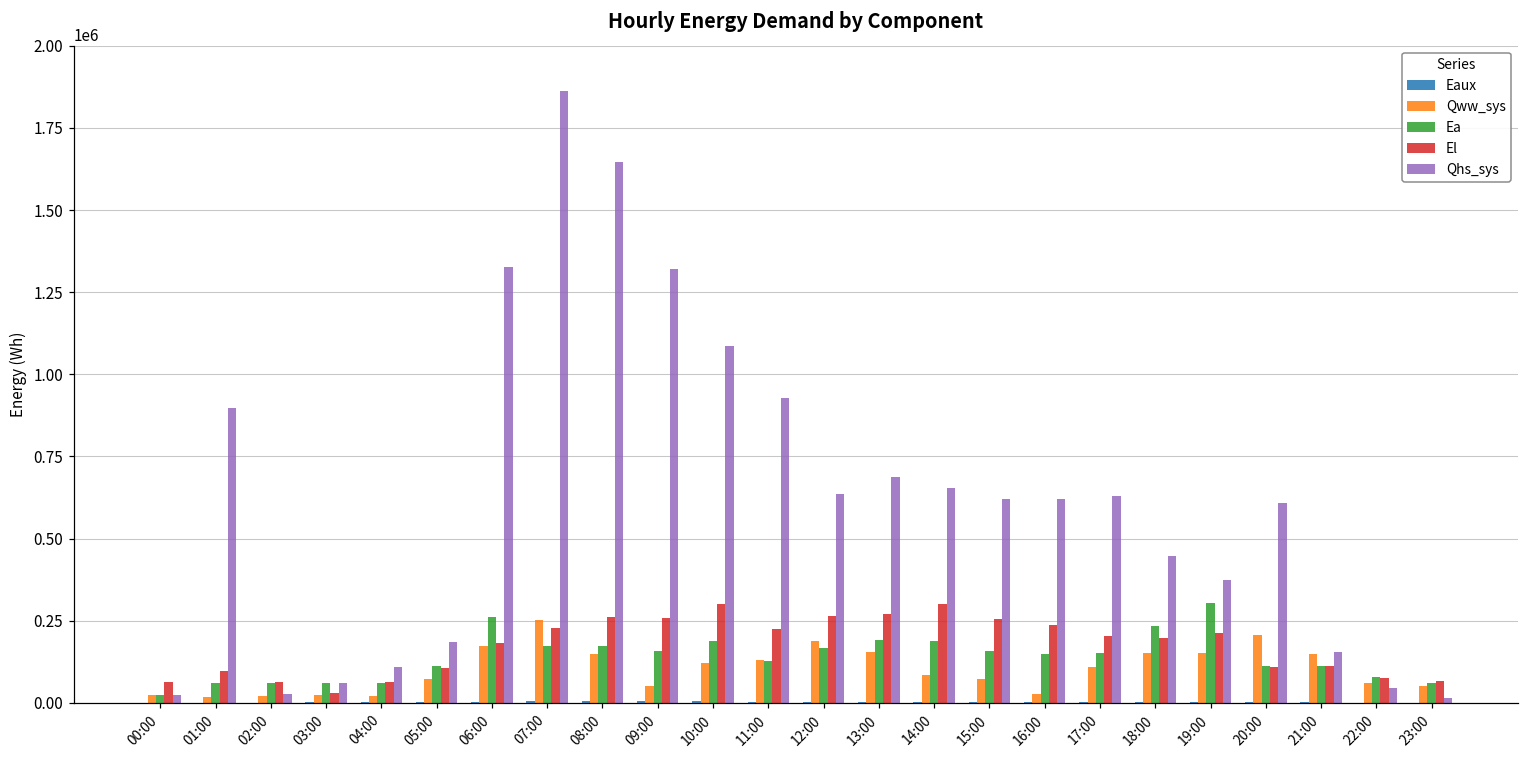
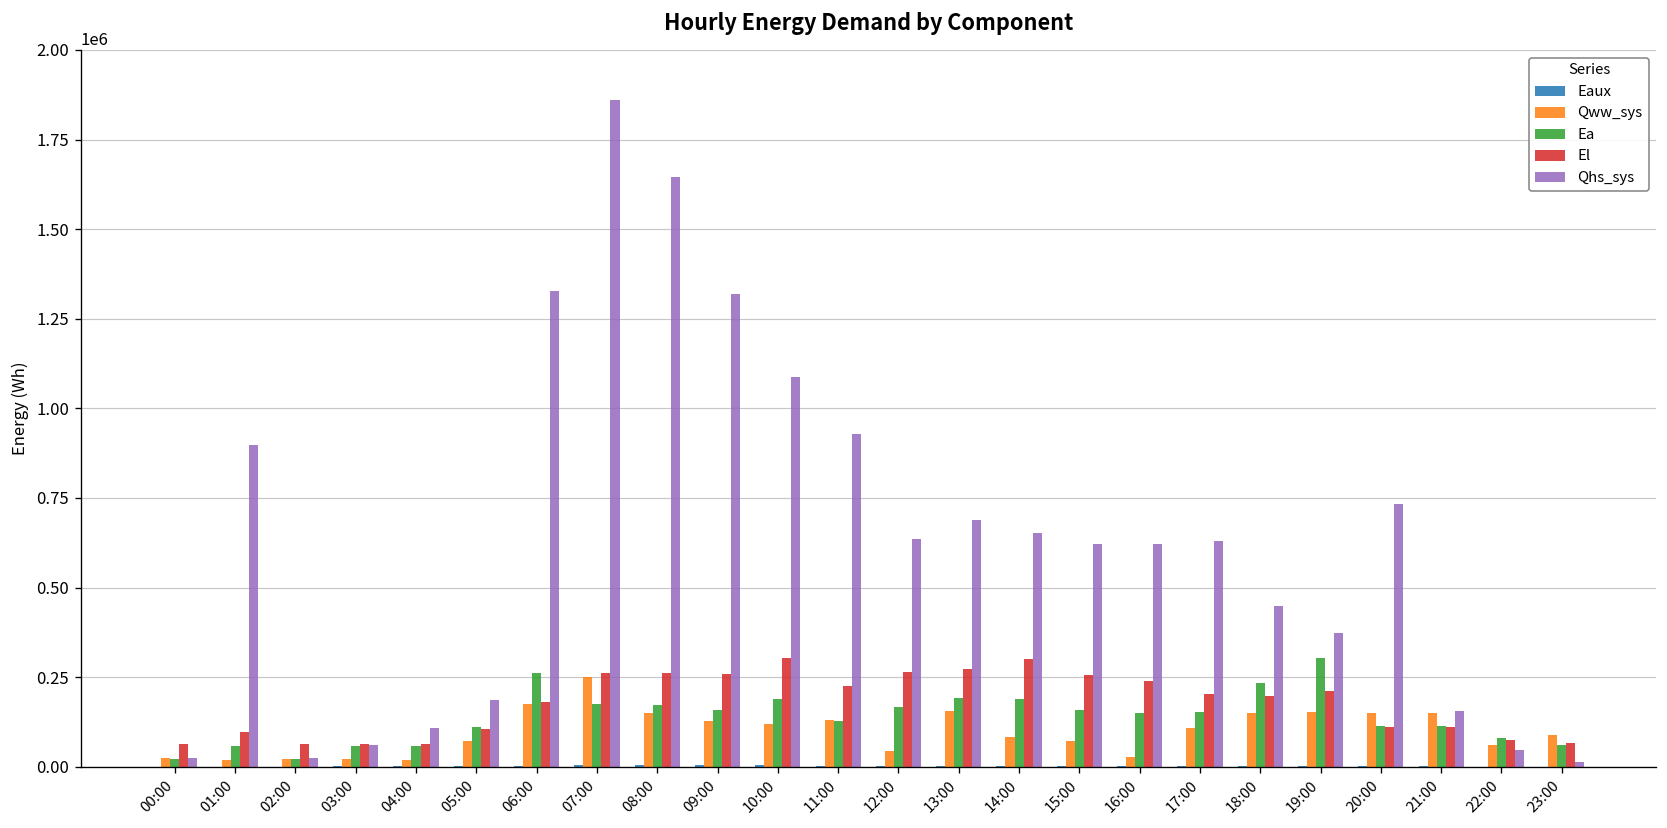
  {
    "Qww_sys": {
      "00:00": 20000,
      "01:00": 20000,
      "02:00": 20000,
      "03:00": 20000,
      "04:00": 20000,
      "05:00": 70000,
      "06:00": 170000,
      "07:00": 250000,
      "08:00": 150000,
-     "09:00": 50000,
+     "09:00": 130000,
      "10:00": 120000,
      "11:00": 130000,
-     "12:00": 190000,
+     "12:00": 40000,
      "13:00": 160000,
      "14:00": 80000,
      "15:00": 70000,
      "16:00": 30000,
      "17:00": 110000,
      "18:00": 150000,
      "19:00": 150000,
-     "20:00": 210000,
+     "20:00": 150000,
      "21:00": 150000,
      "22:00": 60000,
-     "23:00": 50000
+     "23:00": 90000
    },
    "Ea": {
      "00:00": 20000,
      "01:00": 60000,
-     "02:00": 60000,
+     "02:00": 20000,
      "03:00": 60000,
      "04:00": 60000,
      "05:00": 110000,
      "06:00": 260000,
      "07:00": 170000,
      "08:00": 170000,
      "09:00": 160000,
      "10:00": 190000,
      "11:00": 130000,
      "12:00": 170000,
      "13:00": 190000,
      "14:00": 190000,
      "15:00": 160000,
      "16:00": 150000,
      "17:00": 150000,
      "18:00": 230000,
      "19:00": 300000,
      "20:00": 110000,
      "21:00": 110000,
      "22:00": 80000,
      "23:00": 60000
    },
    "El": {
      "00:00": 60000,
      "01:00": 100000,
      "02:00": 60000,
-     "03:00": 30000,
+     "03:00": 60000,
      "04:00": 60000,
      "05:00": 110000,
      "06:00": 180000,
-     "07:00": 230000,
+     "07:00": 260000,
      "08:00": 260000,
      "09:00": 260000,
      "10:00": 300000,
      "11:00": 220000,
      "12:00": 270000,
      "13:00": 270000,
      "14:00": 300000,
      "15:00": 260000,
      "16:00": 240000,
      "17:00": 200000,
      "18:00": 200000,
      "19:00": 210000,
      "20:00": 110000,
      "21:00": 110000,
      "22:00": 80000,
      "23:00": 70000
    },
    "Qhs_sys": {
      "00:00": 20000,
      "01:00": 900000,
      "02:00": 30000,
      "03:00": 60000,
      "04:00": 110000,
      "05:00": 180000,
      "06:00": 1330000,
      "07:00": 1860000,
      "08:00": 1650000,
      "09:00": 1320000,
      "10:00": 1090000,
      "11:00": 930000,
      "12:00": 640000,
      "13:00": 690000,
      "14:00": 650000,
      "15:00": 620000,
      "16:00": 620000,
      "17:00": 630000,
      "18:00": 450000,
      "19:00": 370000,
-     "20:00": 610000,
+     "20:00": 730000,
      "21:00": 150000,
      "22:00": 50000,
      "23:00": 10000
    }
  }
